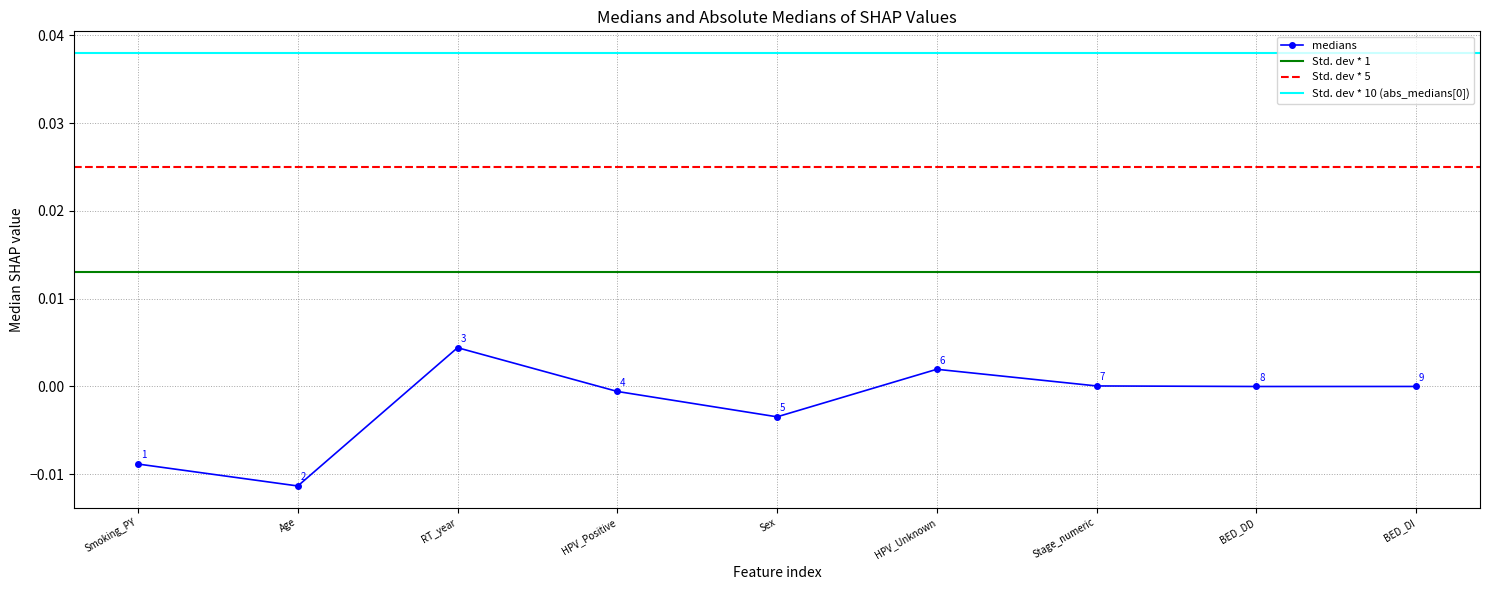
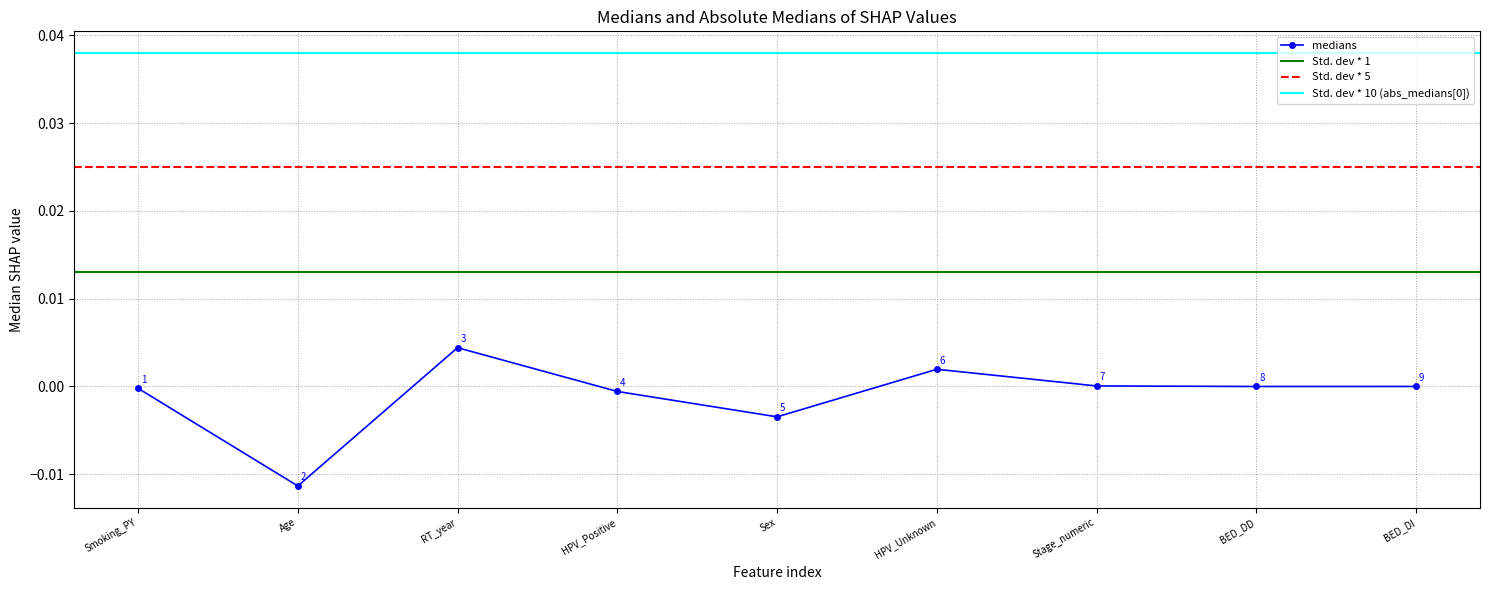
  {
-   "Smoking_PY": -0.009
+   "Smoking_PY": 0.000
  }
